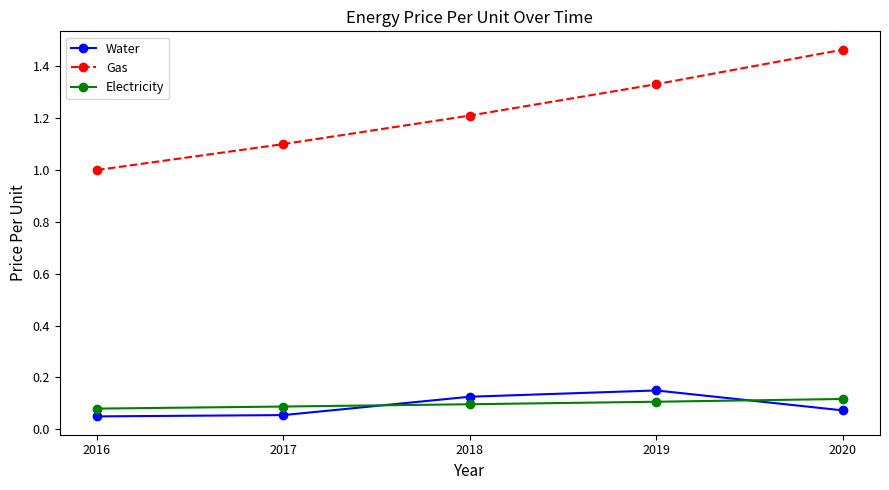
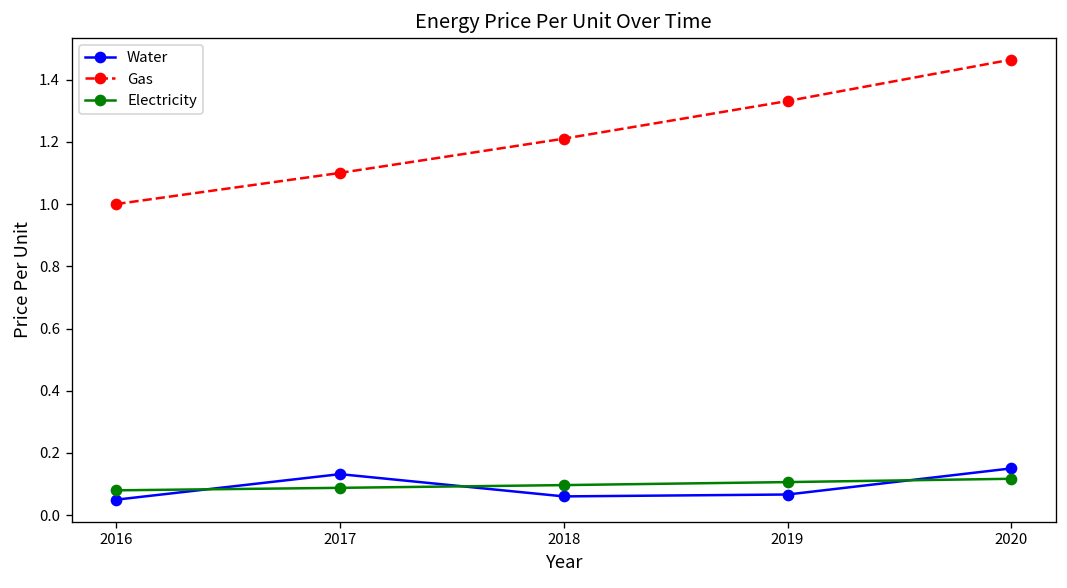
  {
    "Water": {
      "2016": 0.05,
-     "2017": 0.06,
-     "2018": 0.13,
-     "2019": 0.15,
-     "2020": 0.07
+     "2017": 0.13,
+     "2018": 0.06,
+     "2019": 0.07,
+     "2020": 0.15
    },
    "Gas": {
      "2016": 1.00,
      "2017": 1.10,
      "2018": 1.21,
      "2019": 1.33,
      "2020": 1.46
    },
    "Electricity": {
      "2016": 0.08,
      "2017": 0.09,
      "2018": 0.10,
      "2019": 0.11,
      "2020": 0.12
    }
  }
